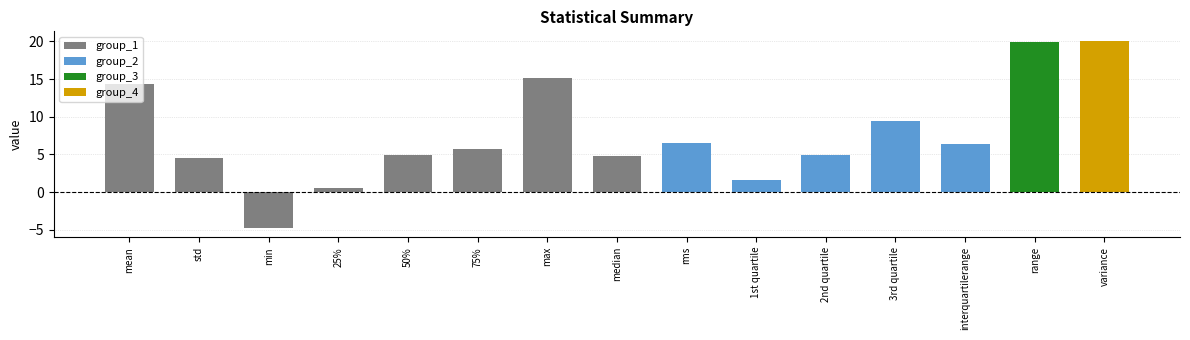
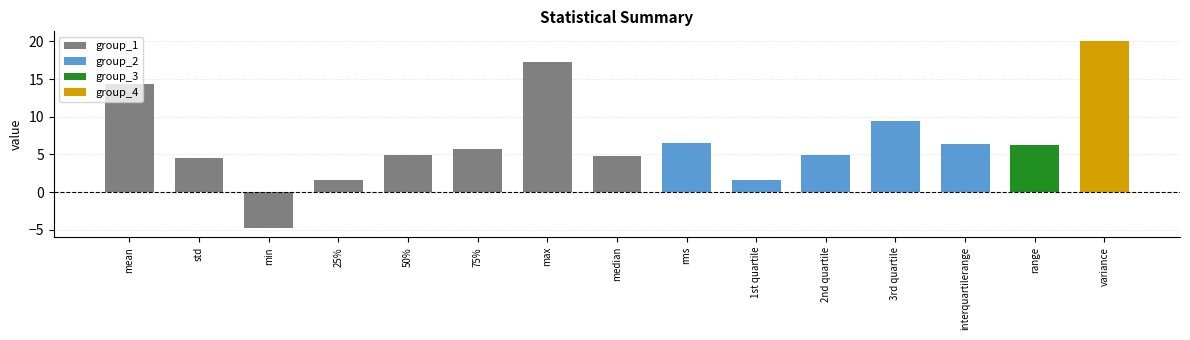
  {
    "std": 4,
    "min": -5,
-   "25%": 1,
+   "25%": 2,
    "50%": 5,
    "75%": 6,
-   "max": 15,
+   "max": 17,
    "median": 5,
    "rms": 7,
    "1st quartile": 2,
    "2nd quartile": 5,
    "3rd quartile": 9,
    "interquartilerange": 6,
-   "range": 20,
+   "range": 6,
    "variance": 20
  }
